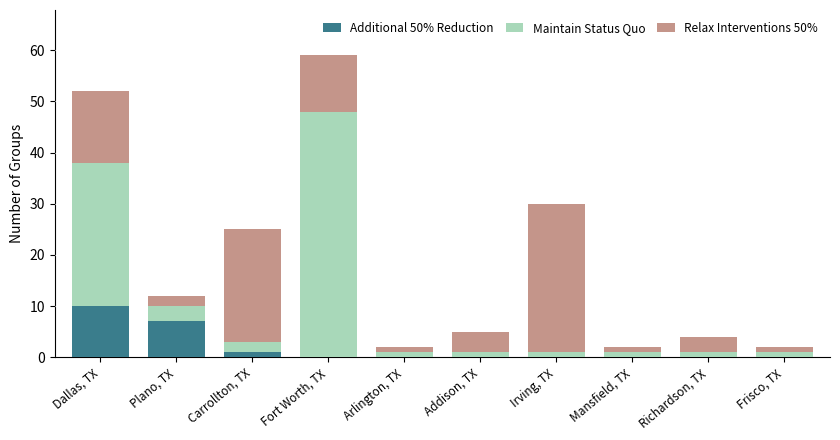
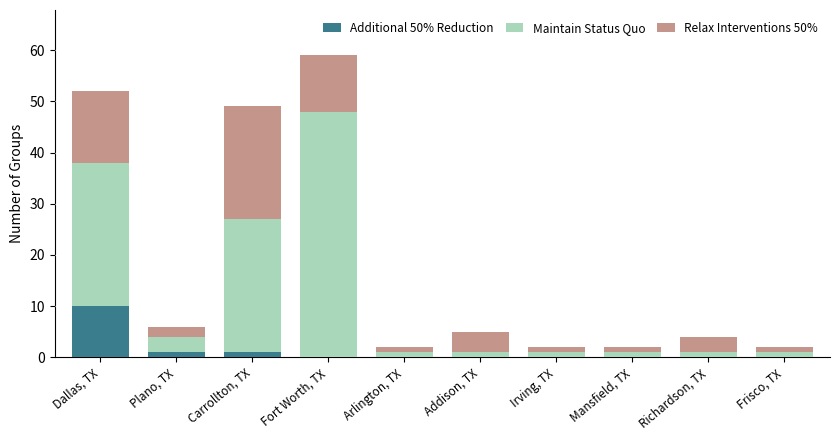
  {
    "Additional 50% Reduction": {
      "Dallas, TX": 10,
-     "Plano, TX": 7,
+     "Plano, TX": 1,
      "Carrollton, TX": 1,
      "Fort Worth, TX": 0,
      "Arlington, TX": 0,
      "Addison, TX": 0,
      "Irving, TX": 0,
      "Mansfield, TX": 0,
      "Richardson, TX": 0,
      "Frisco, TX": 0
    },
    "Maintain Status Quo": {
      "Dallas, TX": 28,
      "Plano, TX": 3,
-     "Carrollton, TX": 2,
+     "Carrollton, TX": 26,
      "Fort Worth, TX": 48,
      "Arlington, TX": 1,
      "Addison, TX": 1,
      "Irving, TX": 1,
      "Mansfield, TX": 1,
      "Richardson, TX": 1,
      "Frisco, TX": 1
    },
    "Relax Interventions 50%": {
      "Dallas, TX": 14,
      "Plano, TX": 2,
      "Carrollton, TX": 22,
      "Fort Worth, TX": 11,
      "Arlington, TX": 1,
      "Addison, TX": 4,
-     "Irving, TX": 29,
+     "Irving, TX": 1,
      "Mansfield, TX": 1,
      "Richardson, TX": 3,
      "Frisco, TX": 1
    }
  }
